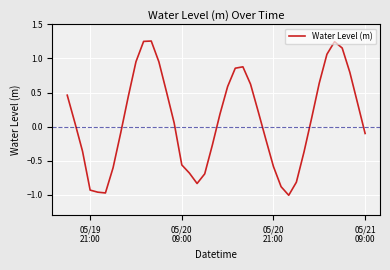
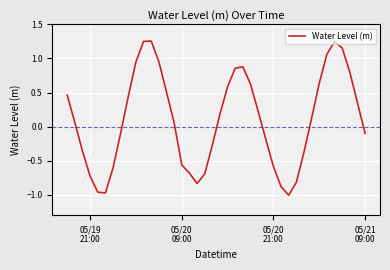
  {
-   "05/19 21:00": -0.9,
+   "05/19 21:00": -0.7,
    "05/20 09:00": -0.6,
    "05/20 21:00": -0.6,
    "05/21 09:00": -0.1
  }
